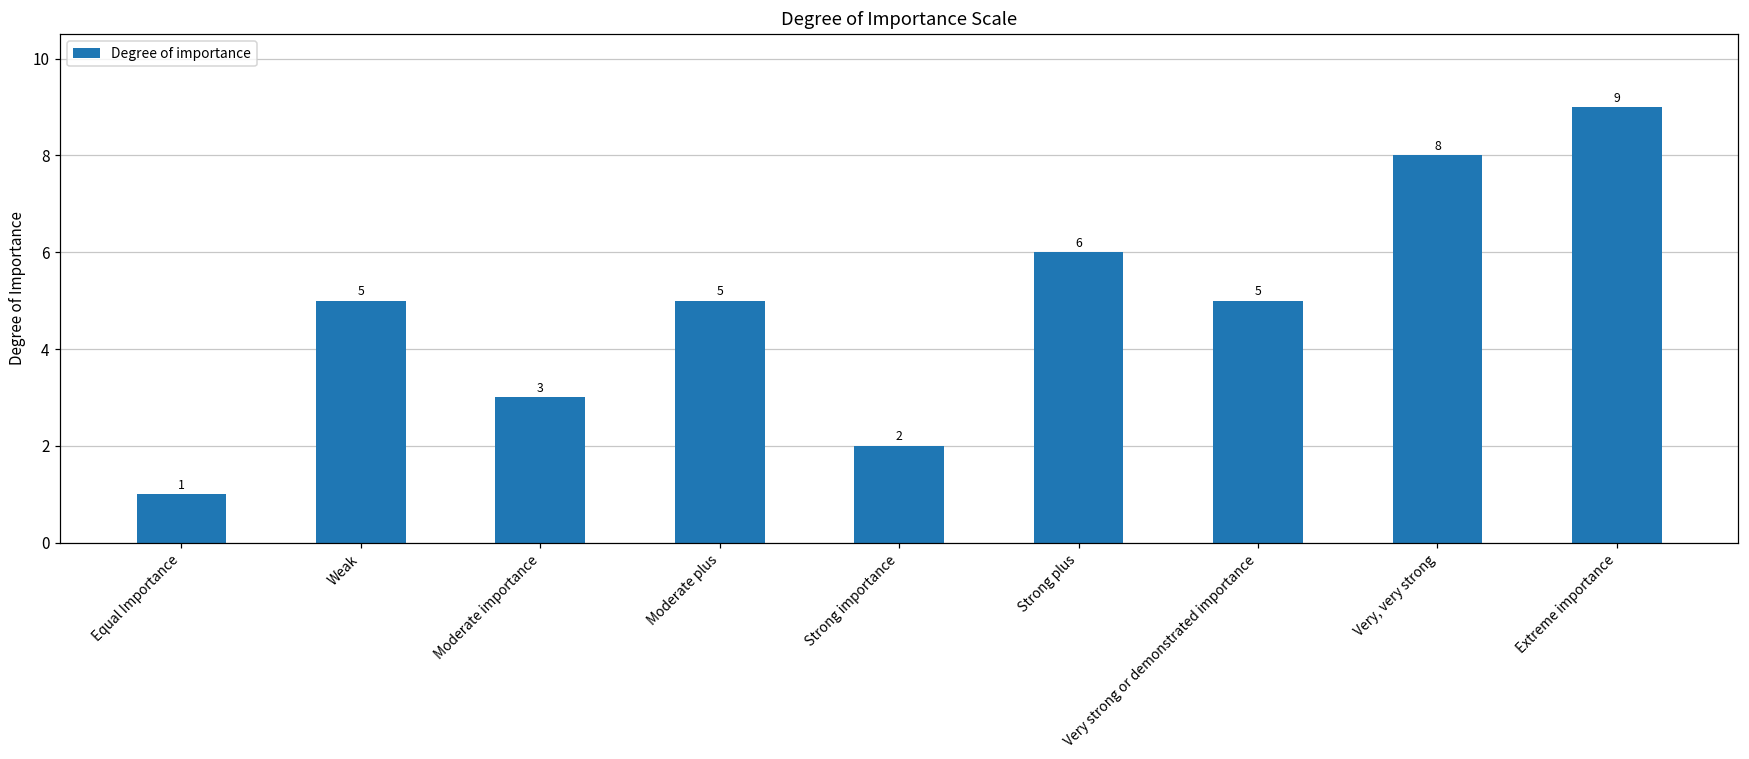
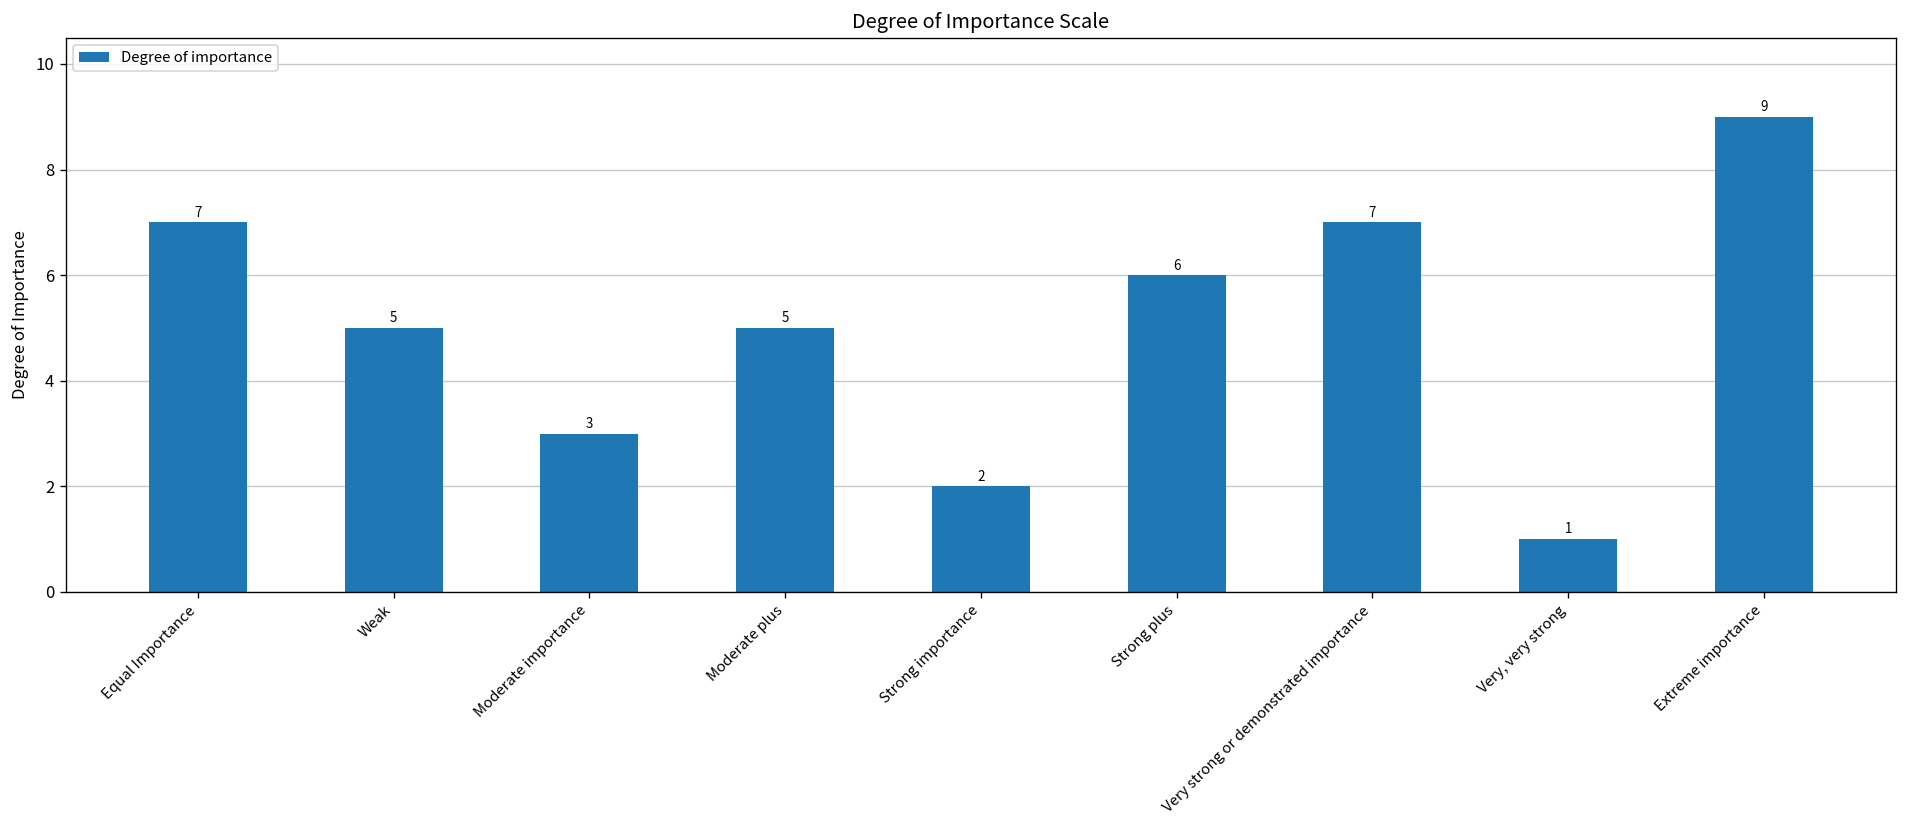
  {
-   "Equal Importance": 1,
+   "Equal Importance": 7,
    "Weak": 5,
    "Moderate importance": 3,
    "Moderate plus": 5,
    "Strong importance": 2,
    "Strong plus": 6,
-   "Very strong or demonstrated importance": 5,
-   "Very, very strong": 8,
+   "Very strong or demonstrated importance": 7,
+   "Very, very strong": 1,
    "Extreme importance": 9
  }
